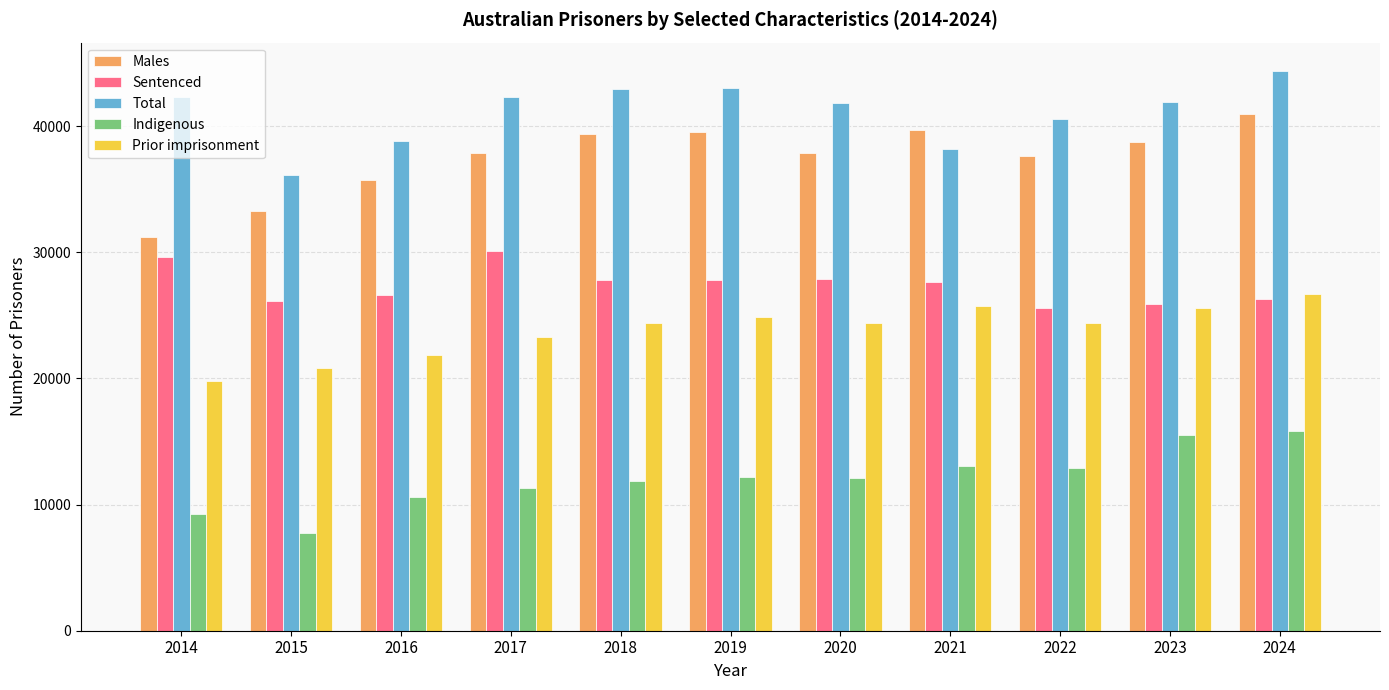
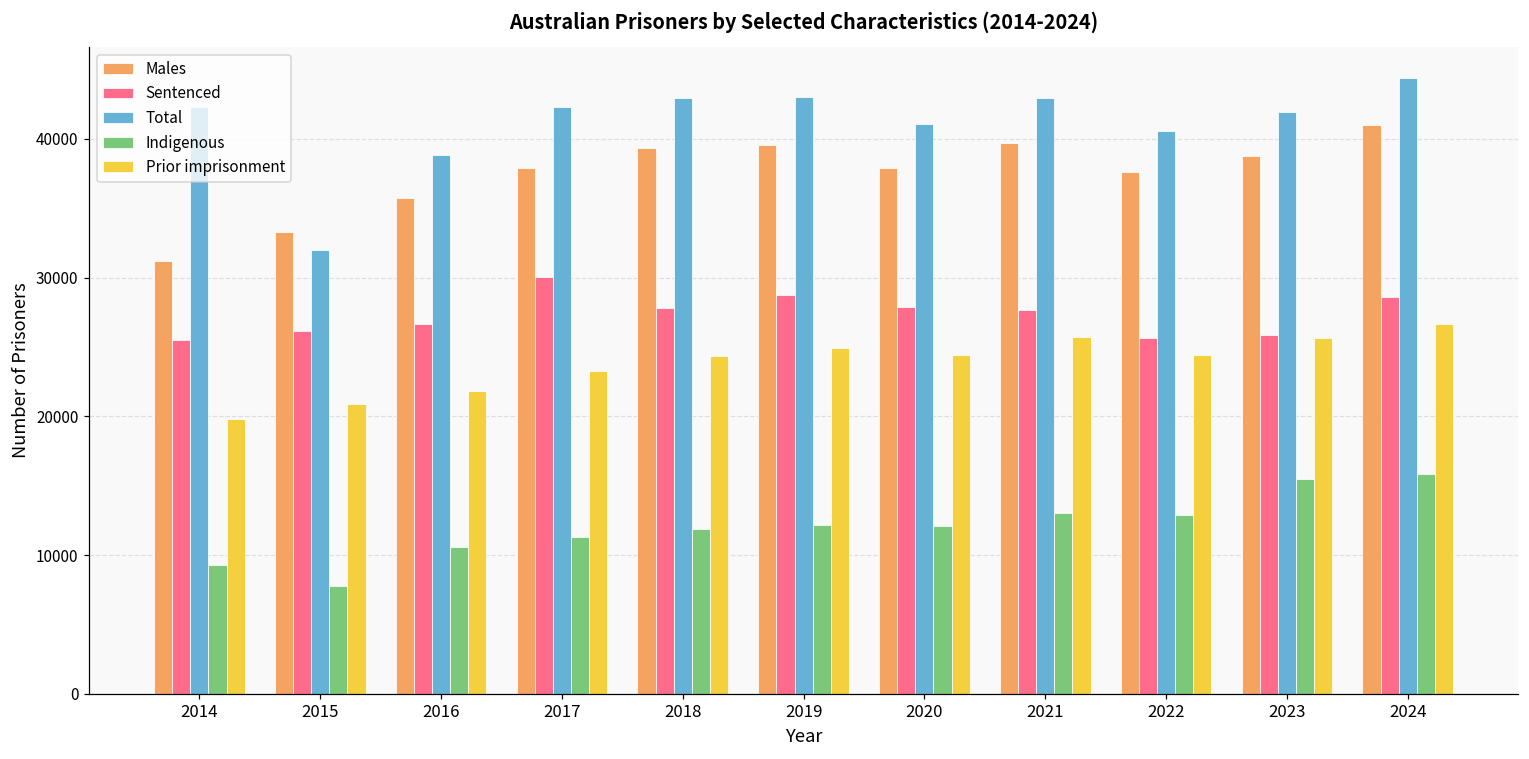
  {
    "Sentenced": {
-     "2014": 29600,
+     "2014": 25500,
      "2015": 26200,
      "2016": 26600,
      "2017": 30100,
      "2018": 27800,
-     "2019": 27800,
+     "2019": 28700,
      "2020": 27800,
      "2021": 27700,
      "2022": 25600,
      "2023": 25900,
-     "2024": 26300
+     "2024": 28600
    },
    "Total": {
-     "2015": 36100,
+     "2015": 32000,
      "2016": 38800,
      "2017": 42300,
      "2018": 43000,
      "2019": 43000,
-     "2020": 41800,
-     "2021": 38200,
+     "2020": 41100,
+     "2021": 43000,
      "2022": 40600,
      "2023": 41900,
      "2024": 44400
    },
    "Indigenous": {
      "2014": 9300,
      "2015": 7800,
      "2016": 10600,
      "2017": 11300,
      "2018": 11800,
      "2019": 12200,
      "2020": 12100,
      "2021": 13000,
      "2022": 12900,
      "2023": 15500,
      "2024": 15900
    }
  }
